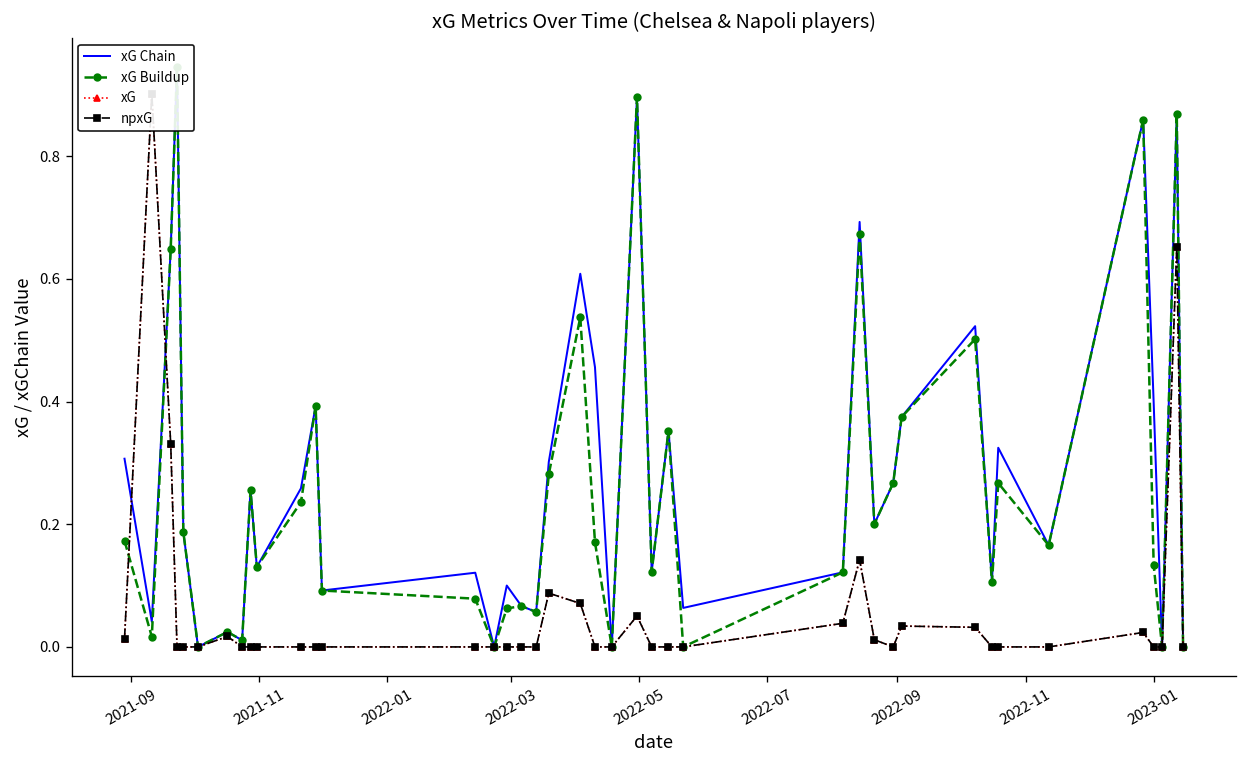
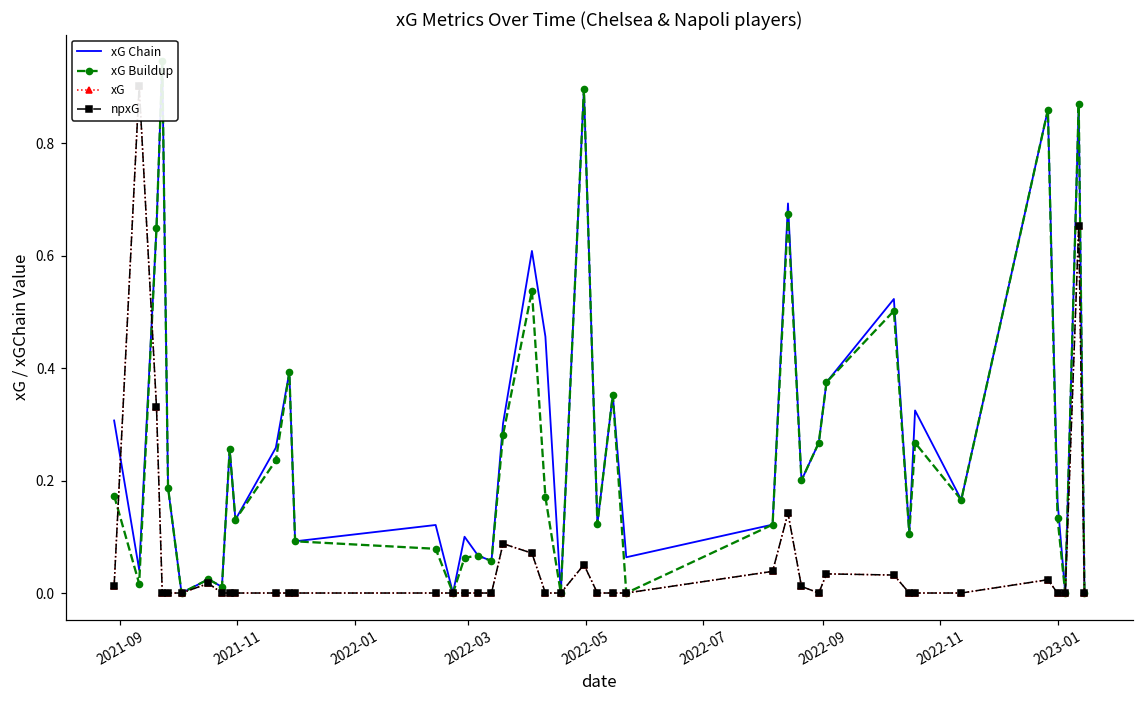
  {
    "xG Chain": {
-     "2023-01": 0.40
+     "2023-01": 0.16
    },
    "xG Buildup": {
      "2023-01": 0.13
    },
    "npxG": {
      "2023-01": 0.00
    }
  }
